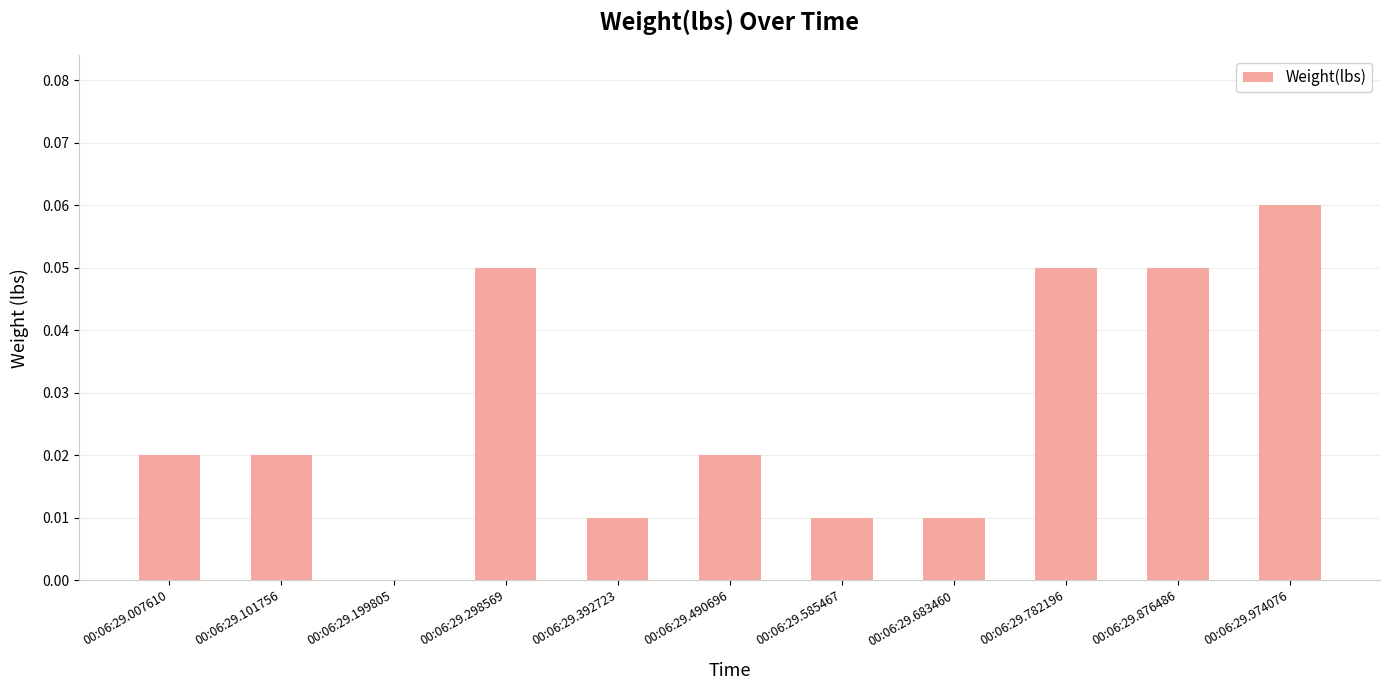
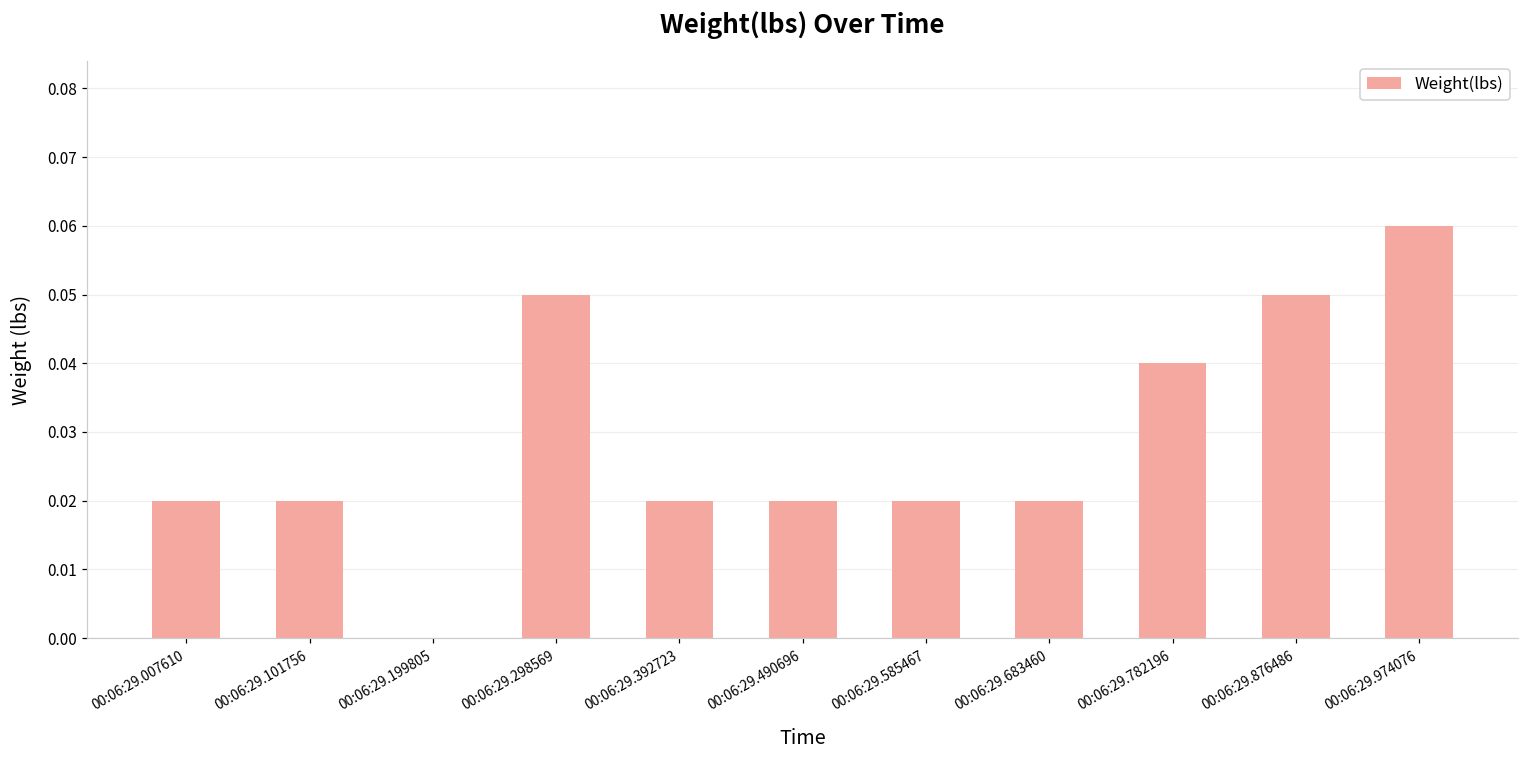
  {
    "00:06:29.007610": 0.02,
    "00:06:29.101756": 0.02,
    "00:06:29.199805": 0.00,
    "00:06:29.298569": 0.05,
-   "00:06:29.392723": 0.01,
+   "00:06:29.392723": 0.02,
    "00:06:29.490696": 0.02,
-   "00:06:29.585467": 0.01,
-   "00:06:29.683460": 0.01,
-   "00:06:29.782196": 0.05,
+   "00:06:29.585467": 0.02,
+   "00:06:29.683460": 0.02,
+   "00:06:29.782196": 0.04,
    "00:06:29.876486": 0.05,
    "00:06:29.974076": 0.06
  }
